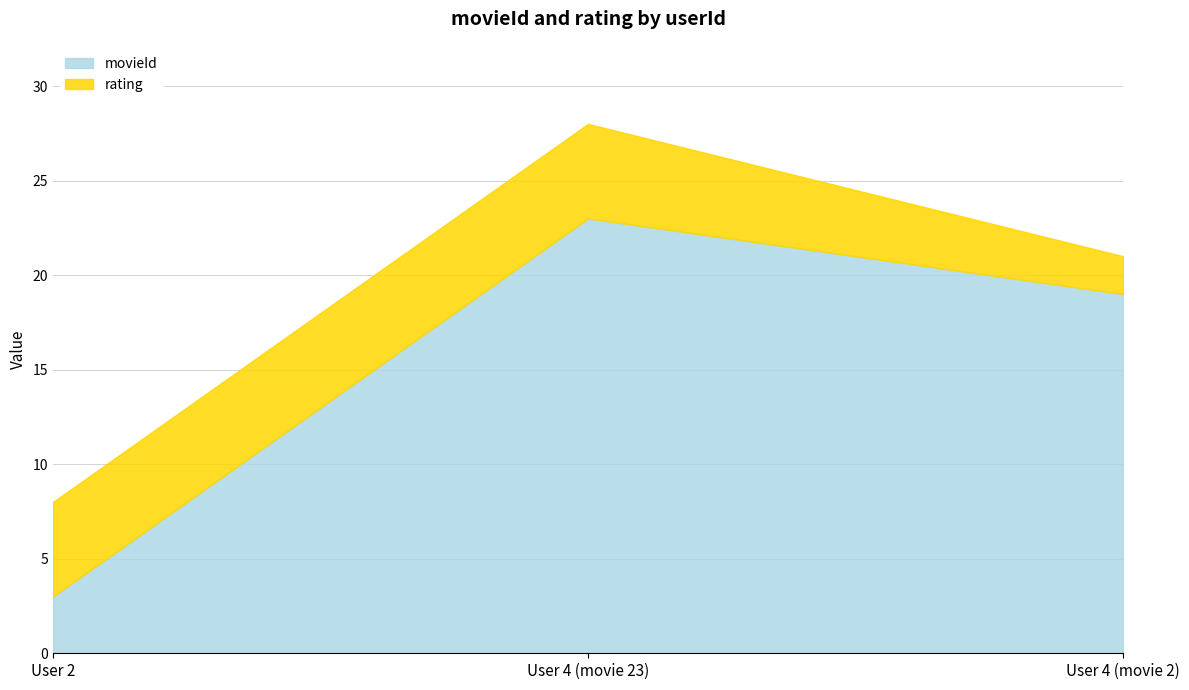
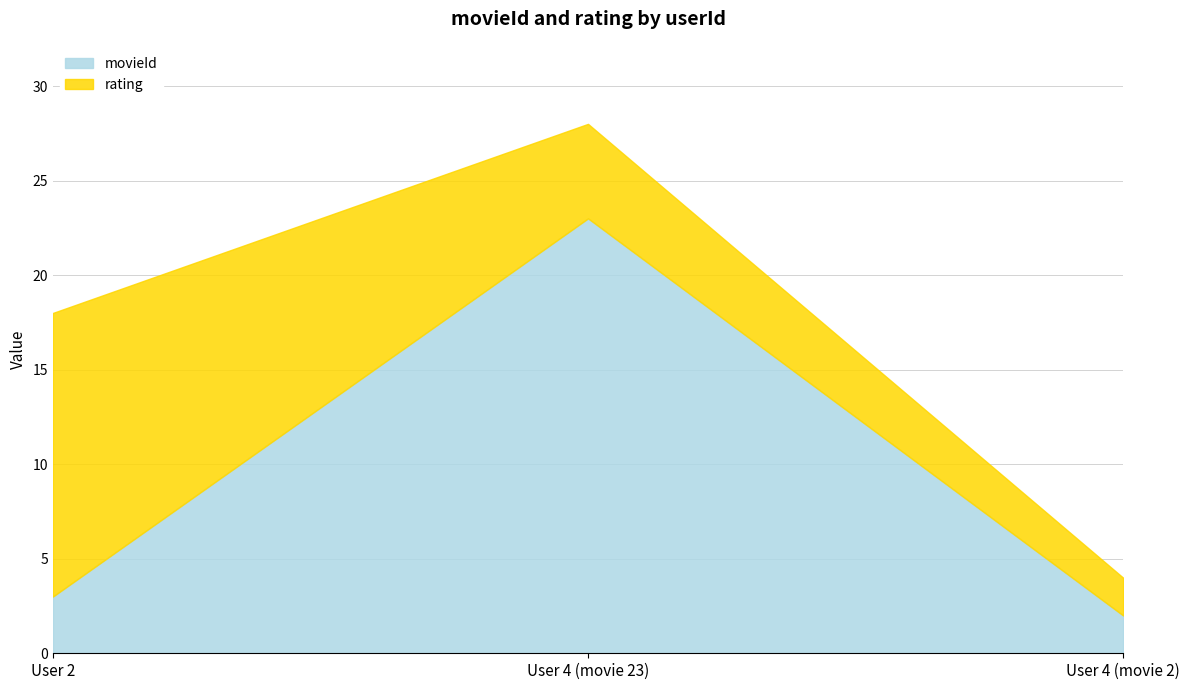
  {
    "movieId": {
      "User 2": 3,
      "User 4 (movie 23)": 23,
-     "User 4 (movie 2)": 19
+     "User 4 (movie 2)": 2
    },
    "rating": {
-     "User 2": 5,
+     "User 2": 15,
      "User 4 (movie 23)": 5,
      "User 4 (movie 2)": 2
    }
  }
